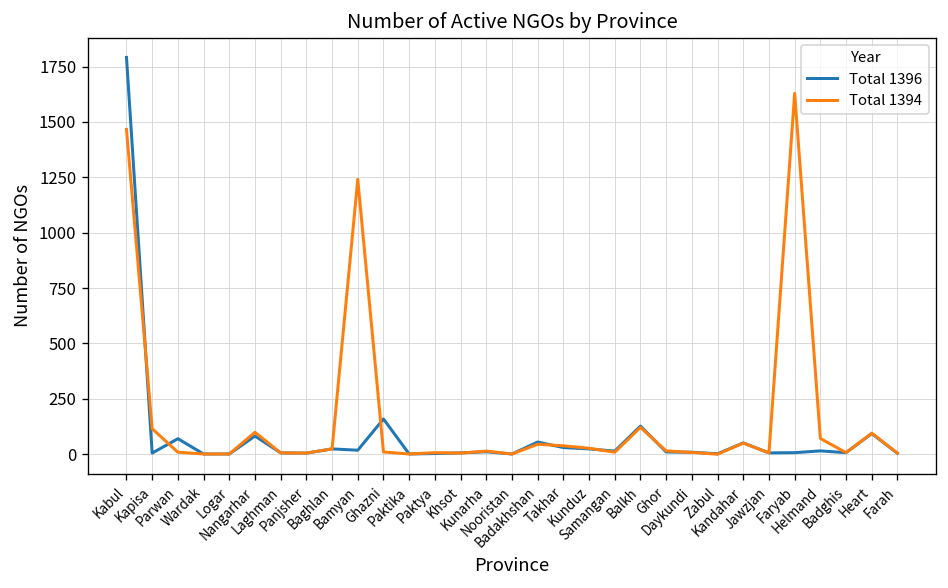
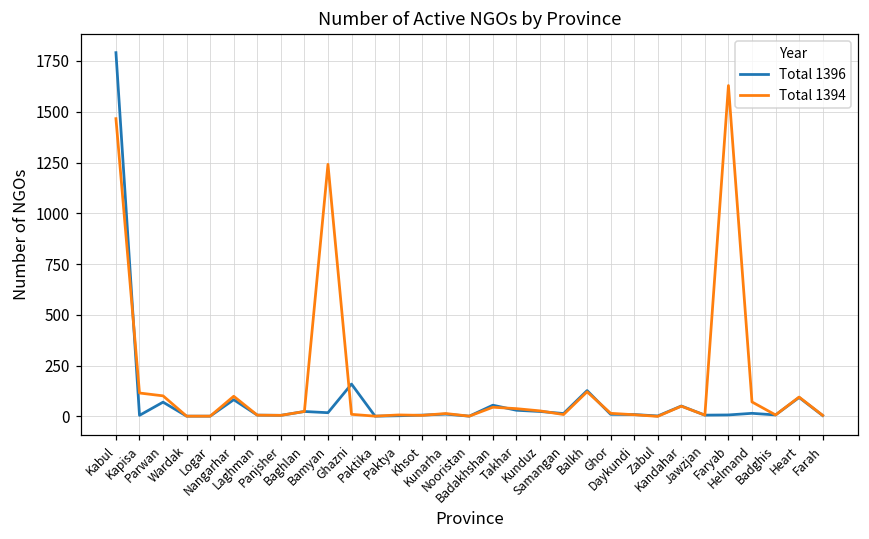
  {
    "Total 1396": {
      "Kabul": 1790,
      "Kapisa": 10,
      "Parwan": 70,
      "Nangarhar": 80,
      "Bamyan": 20,
      "Ghazni": 160,
      "Faryab": 10,
      "Helmand": 20
    },
    "Total 1394": {
      "Kabul": 1470,
      "Kapisa": 120,
-     "Parwan": 10,
+     "Parwan": 100,
      "Nangarhar": 100,
      "Bamyan": 1240,
      "Ghazni": 10,
      "Faryab": 1630,
      "Helmand": 70
    }
  }
